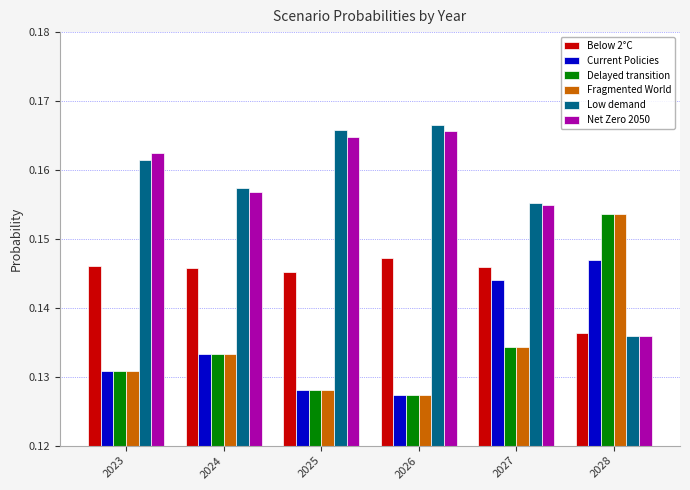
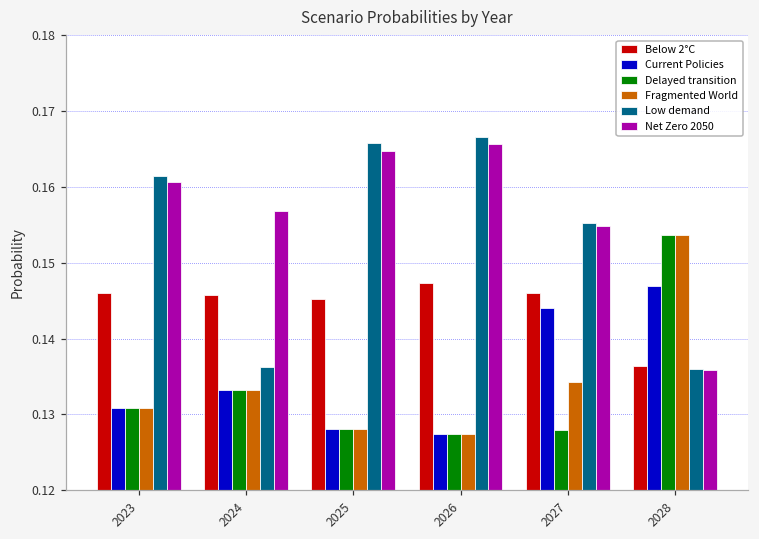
  {
    "Below 2°C": {
      "2023": 0.146,
      "2024": 0.146,
      "2025": 0.145,
      "2026": 0.147,
      "2027": 0.146,
      "2028": 0.136
    },
    "Current Policies": {
      "2023": 0.131,
      "2024": 0.133,
      "2025": 0.128,
      "2026": 0.127,
      "2027": 0.144,
      "2028": 0.147
    },
    "Delayed transition": {
      "2023": 0.131,
      "2024": 0.133,
      "2025": 0.128,
      "2026": 0.127,
-     "2027": 0.134,
+     "2027": 0.128,
      "2028": 0.154
    },
    "Fragmented World": {
      "2023": 0.131,
      "2024": 0.133,
      "2025": 0.128,
      "2026": 0.127,
      "2027": 0.134,
      "2028": 0.154
    },
    "Low demand": {
      "2023": 0.161,
-     "2024": 0.157,
+     "2024": 0.136,
      "2025": 0.166,
      "2026": 0.167,
      "2027": 0.155,
      "2028": 0.136
    },
    "Net Zero 2050": {
-     "2023": 0.162,
+     "2023": 0.161,
      "2024": 0.157,
      "2025": 0.165,
      "2026": 0.166,
      "2027": 0.155,
      "2028": 0.136
    }
  }
